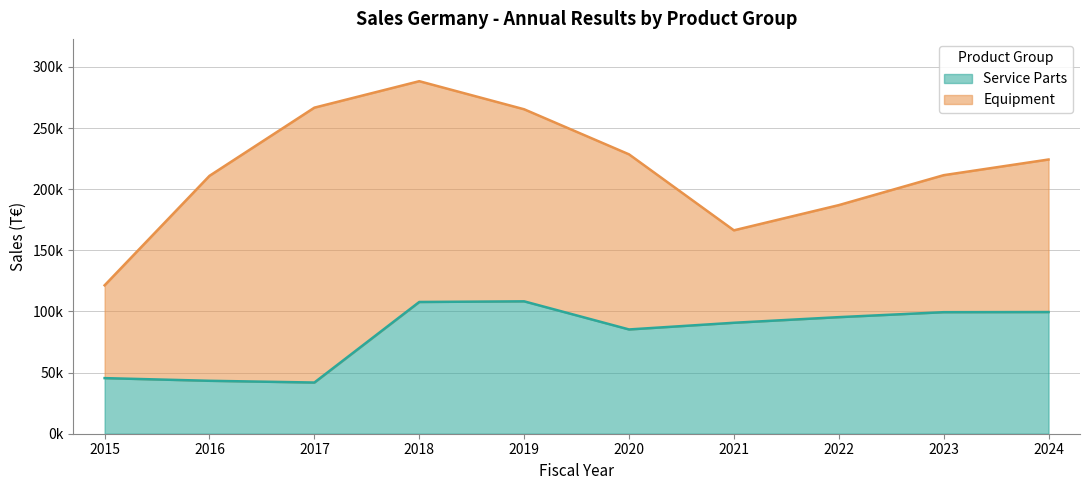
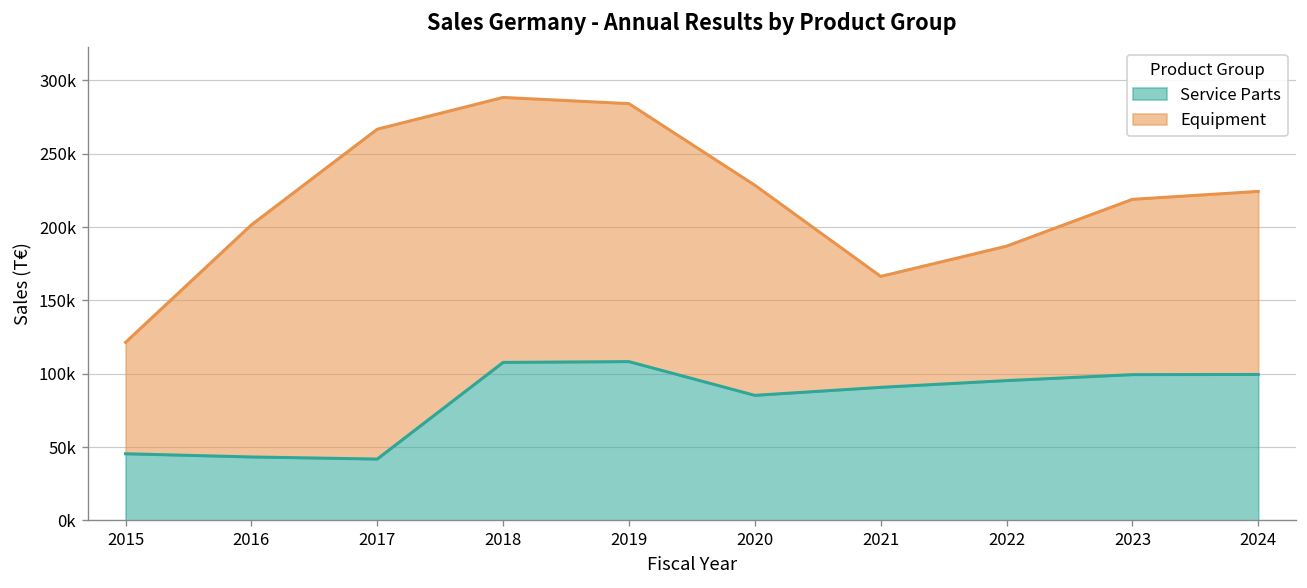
  {
    "Service Parts": {
      "2015": 45000,
      "2016": 43000,
      "2017": 42000,
      "2018": 108000,
      "2019": 108000,
      "2020": 85000,
      "2021": 91000,
      "2022": 95000,
      "2023": 99000,
      "2024": 100000
    },
    "Equipment": {
      "2015": 76000,
-     "2016": 168000,
+     "2016": 158000,
      "2017": 225000,
      "2018": 181000,
-     "2019": 157000,
+     "2019": 176000,
      "2020": 143000,
      "2021": 76000,
      "2022": 92000,
-     "2023": 112000,
+     "2023": 119000,
      "2024": 125000
    }
  }
